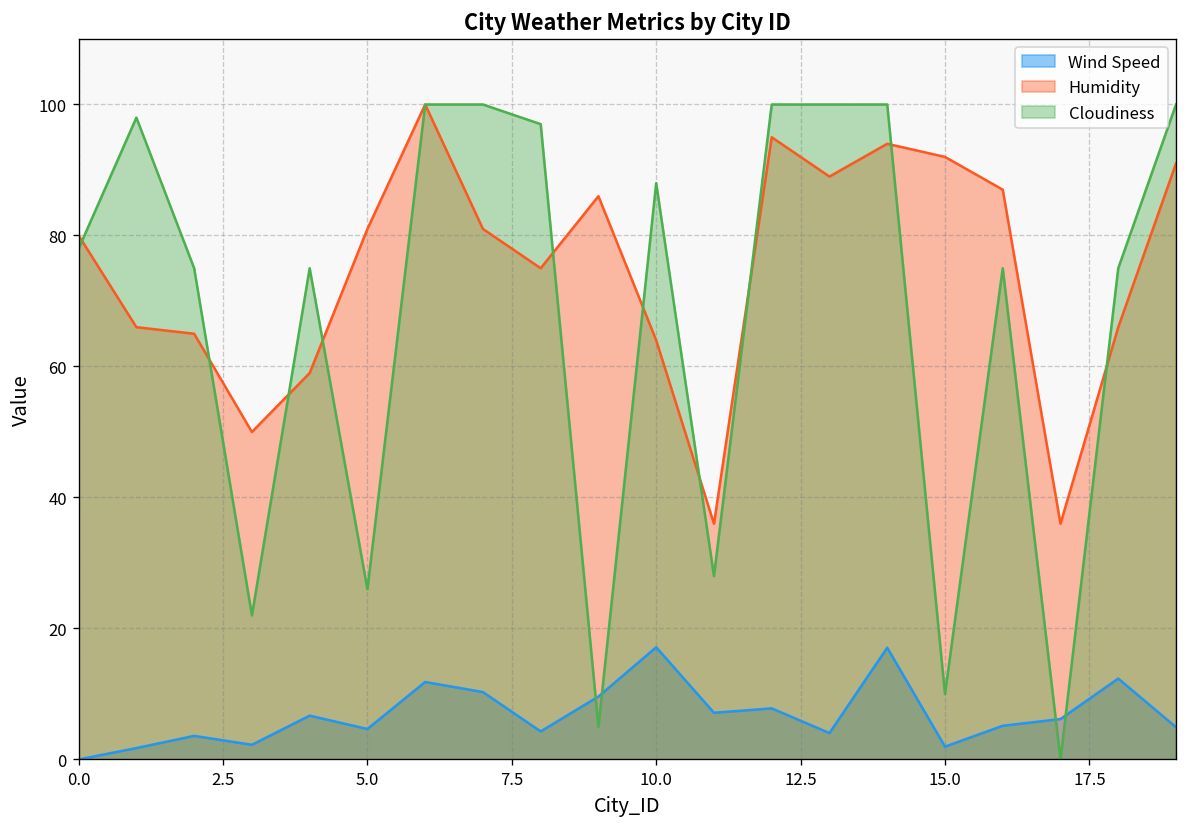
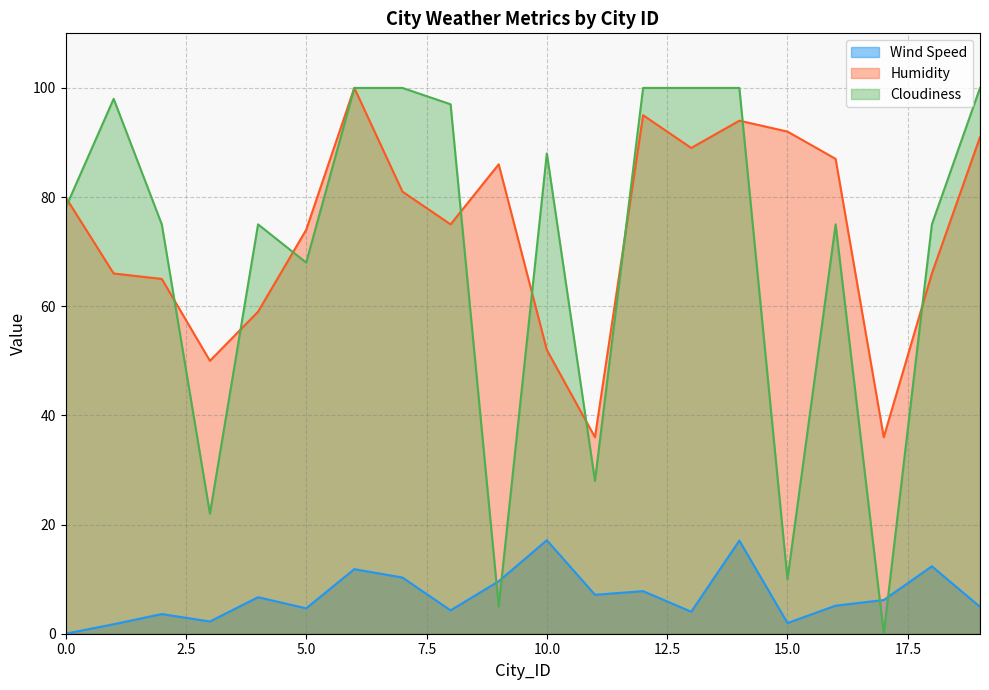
  {
    "Wind Speed": {
      "0.0": 0,
      "5.0": 5,
      "10.0": 17,
      "15.0": 2
    },
    "Humidity": {
      "0.0": 80,
-     "5.0": 81,
-     "10.0": 64,
+     "5.0": 74,
+     "10.0": 52,
      "15.0": 92
    },
    "Cloudiness": {
      "0.0": 78,
-     "5.0": 26,
+     "5.0": 68,
      "10.0": 88,
      "15.0": 10
    }
  }
